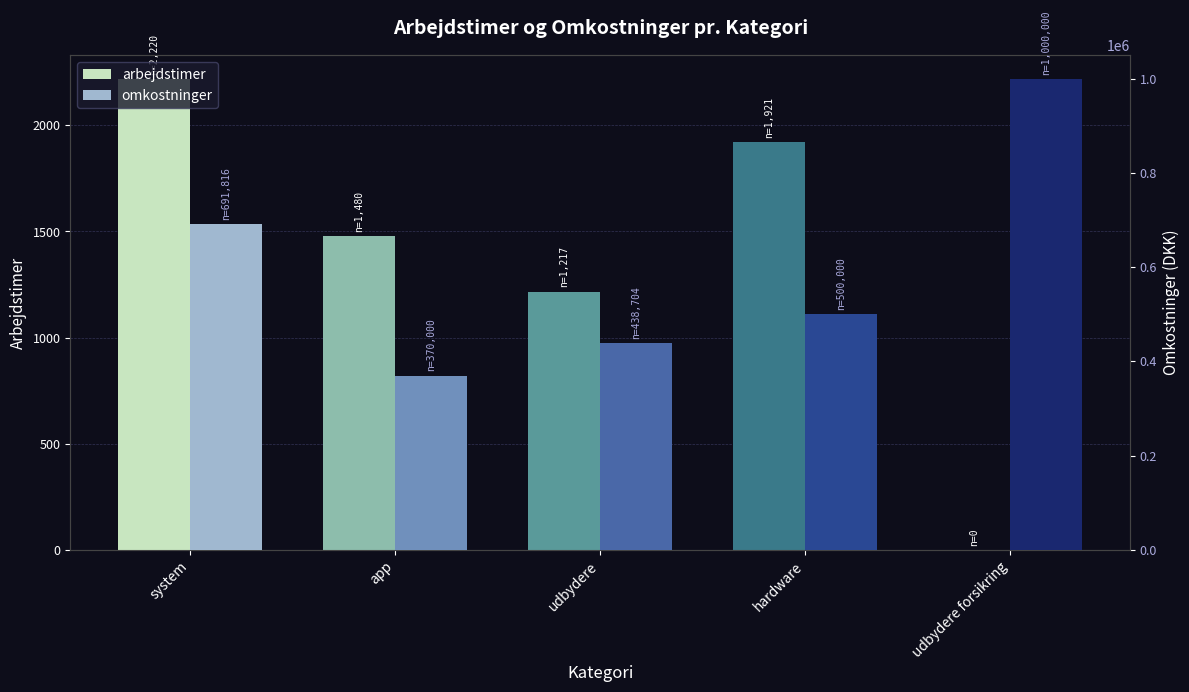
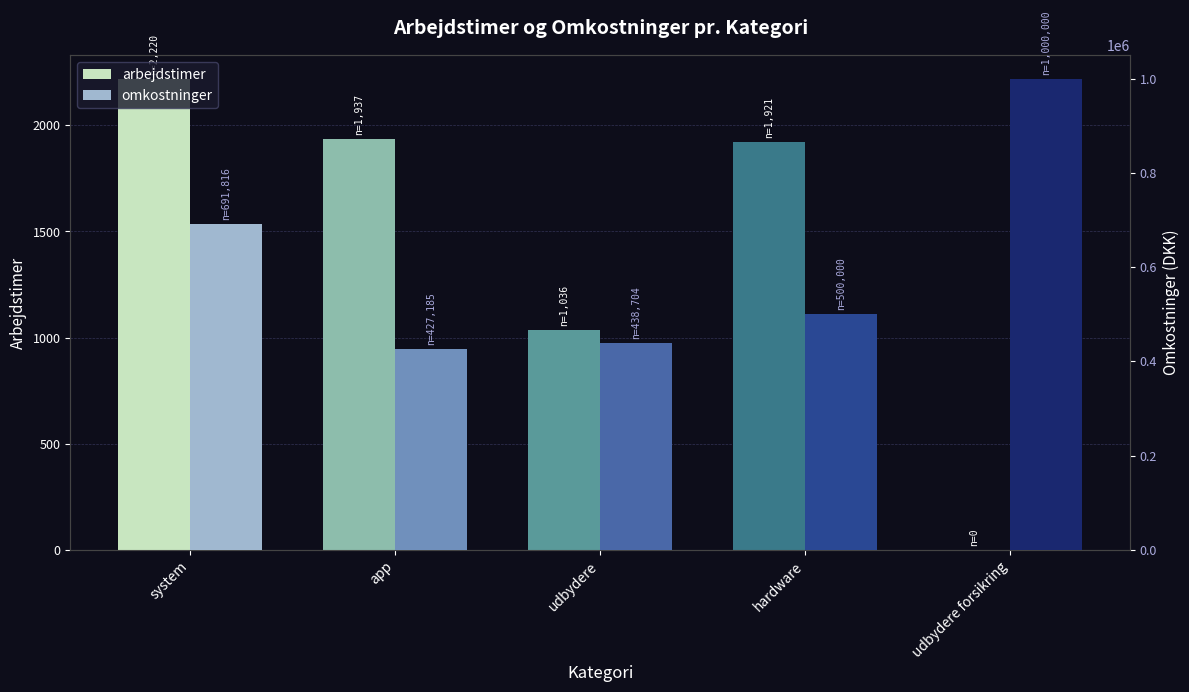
  {
    "arbejdstimer": {
-     "app": "1,480",
-     "udbydere": "1,217",
+     "app": "1,937",
+     "udbydere": "1,036",
      "hardware": "1,921",
      "udbydere forsikring": "0"
    },
    "omkostninger": {
      "system": "691,816",
-     "app": "370,000",
+     "app": "427,185",
      "udbydere": "438,704",
      "hardware": "500,000",
      "udbydere forsikring": "1,000,000"
    }
  }
